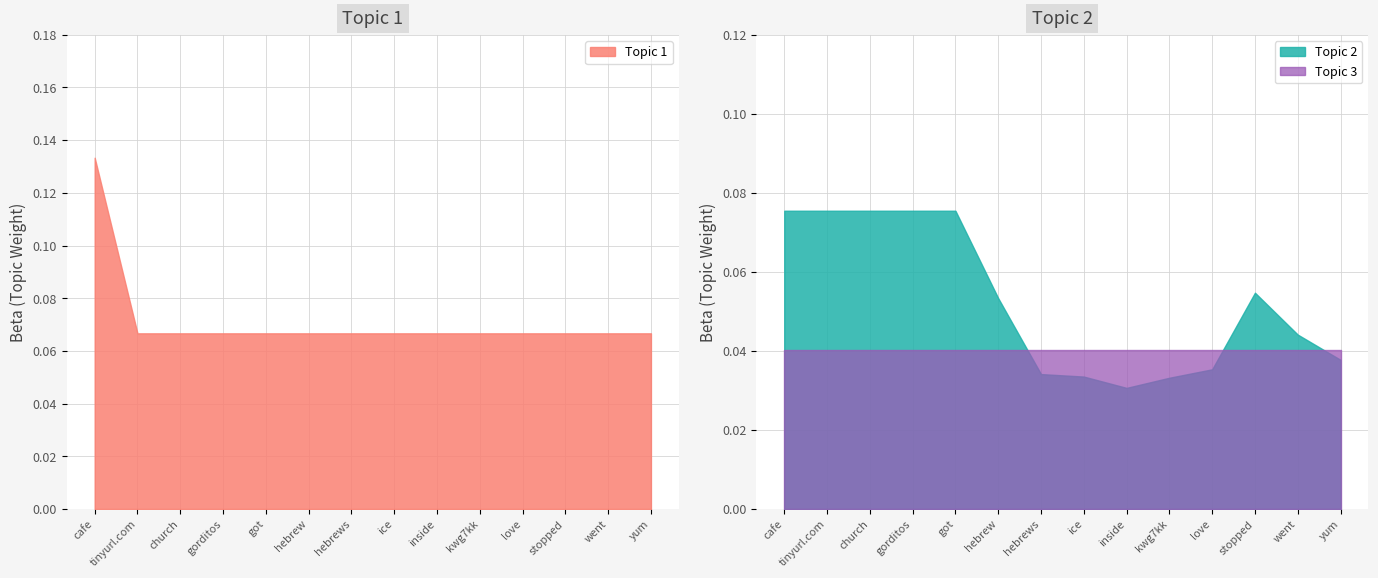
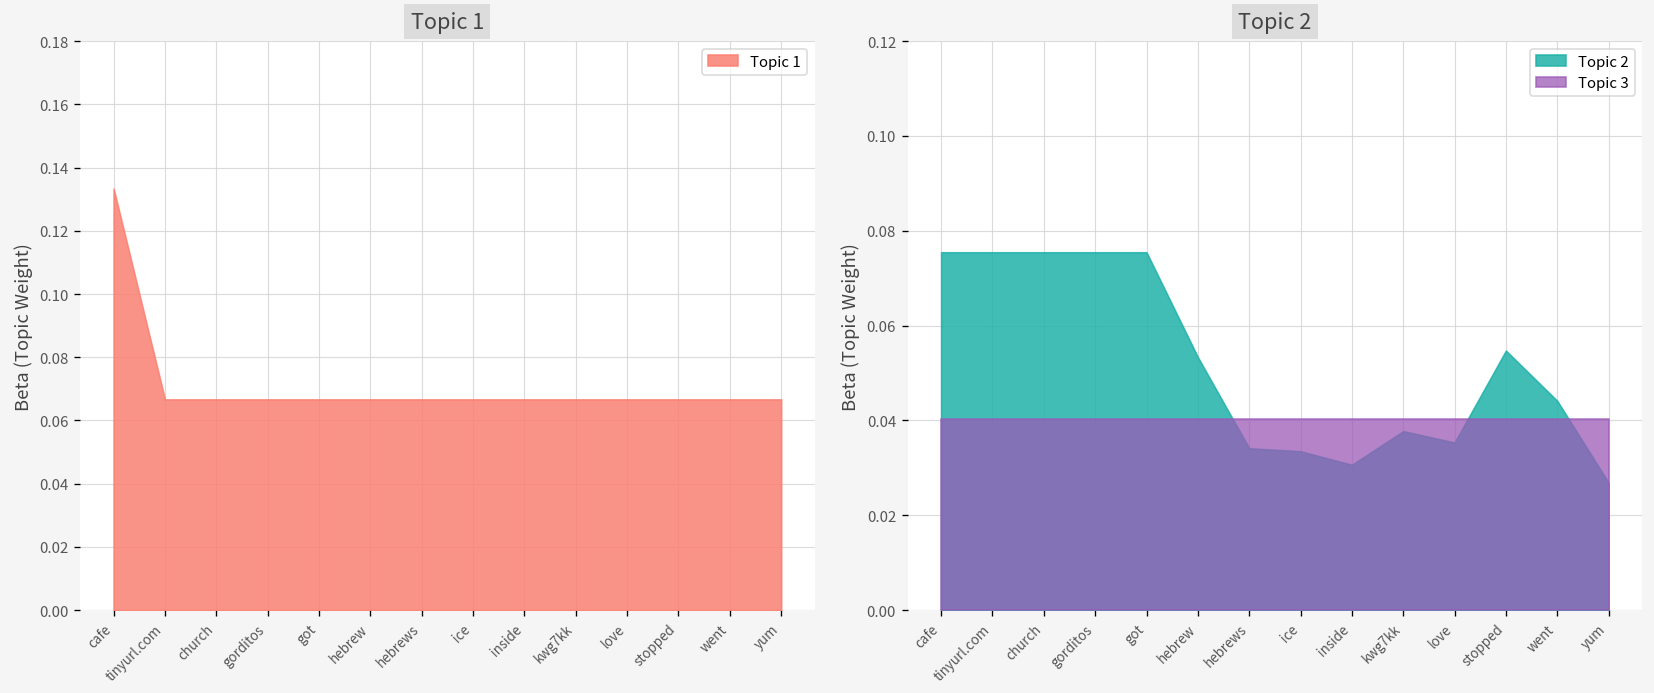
  {
    "Topic 1": {
      "cafe": 0.133,
      "tinyurl.com": 0.067,
      "church": 0.067,
      "gorditos": 0.067,
      "got": 0.067,
      "hebrew": 0.067,
      "hebrews": 0.067,
      "ice": 0.067,
      "inside": 0.067,
      "kwg7kk": 0.067,
      "love": 0.067,
      "stopped": 0.067,
      "went": 0.067,
      "yum": 0.067
    },
    "Topic 2": {
      "Topic 2": {
        "cafe": 0.075,
        "tinyurl.com": 0.075,
        "church": 0.075,
        "gorditos": 0.075,
        "got": 0.075,
        "hebrew": 0.053,
        "hebrews": 0.034,
        "ice": 0.034,
        "inside": 0.031,
-       "kwg7kk": 0.033,
+       "kwg7kk": 0.038,
        "love": 0.035,
        "stopped": 0.055,
        "went": 0.044,
-       "yum": 0.038
+       "yum": 0.027
      },
      "Topic 3": {
        "cafe": 0.040,
        "tinyurl.com": 0.040,
        "church": 0.040,
        "gorditos": 0.040,
        "got": 0.040,
        "hebrew": 0.040,
        "hebrews": 0.040,
        "ice": 0.040,
        "inside": 0.040,
        "kwg7kk": 0.040,
        "love": 0.040,
        "stopped": 0.040,
        "went": 0.040,
        "yum": 0.040
      }
    }
  }
